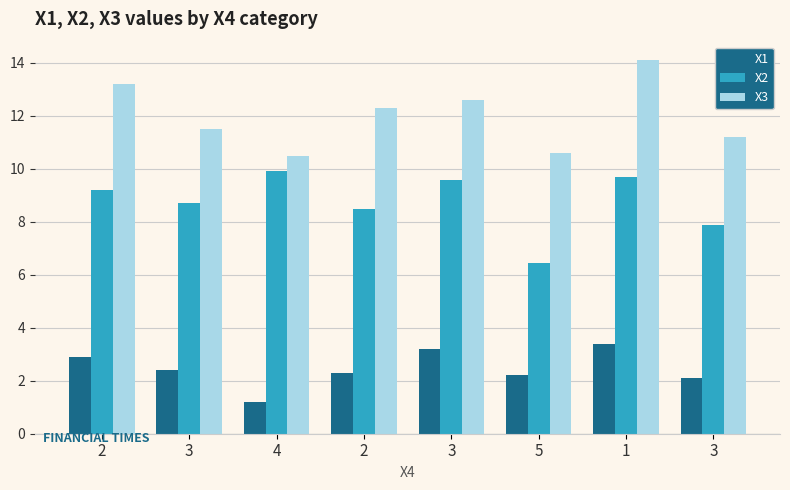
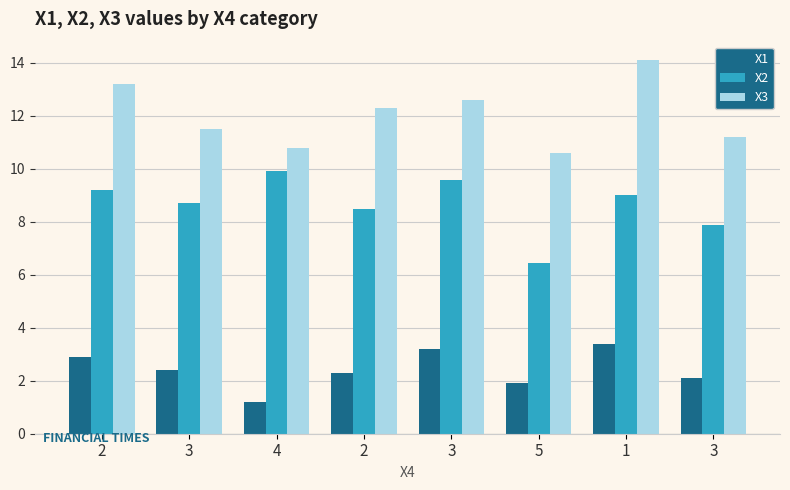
  {
    "X1": {
      "4": 1.2,
-     "5": 2.2,
+     "5": 1.9,
      "1": 3.4
    },
    "X2": {
      "4": 9.9,
      "5": 6.4,
-     "1": 9.7
+     "1": 9.0
    },
    "X3": {
-     "4": 10.5,
+     "4": 10.8,
      "5": 10.6,
      "1": 14.1
    }
  }
